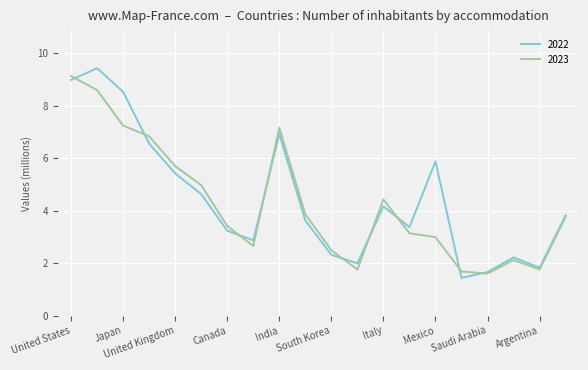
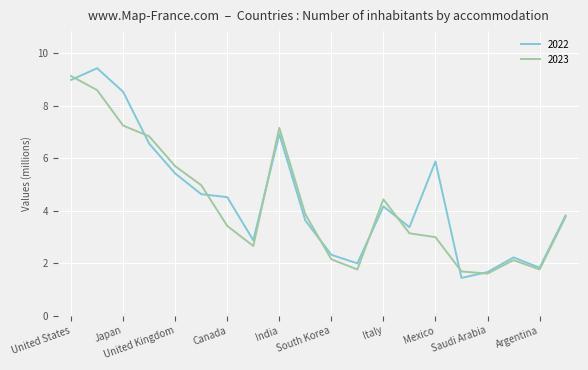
  {
    "2022": {
      "United States": 9.0,
      "Japan": 8.5,
      "United Kingdom": 5.4,
-     "Canada": 3.2,
+     "Canada": 4.5,
      "India": 6.9,
      "South Korea": 2.3,
      "Italy": 4.2,
      "Mexico": 5.9
    },
    "2023": {
      "United States": 9.1,
      "Japan": 7.2,
      "United Kingdom": 5.7,
      "Canada": 3.4,
      "India": 7.2,
-     "South Korea": 2.5,
+     "South Korea": 2.1,
      "Italy": 4.4,
      "Mexico": 3.0
    }
  }
